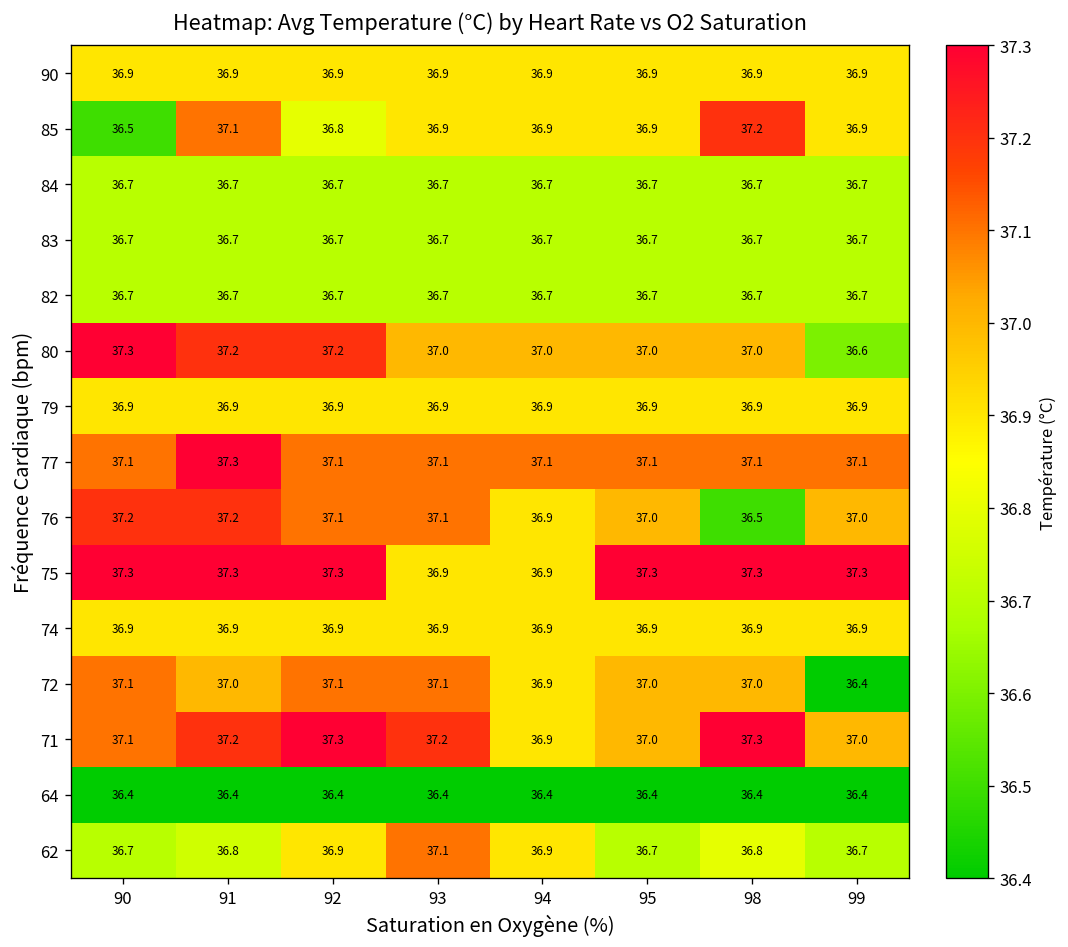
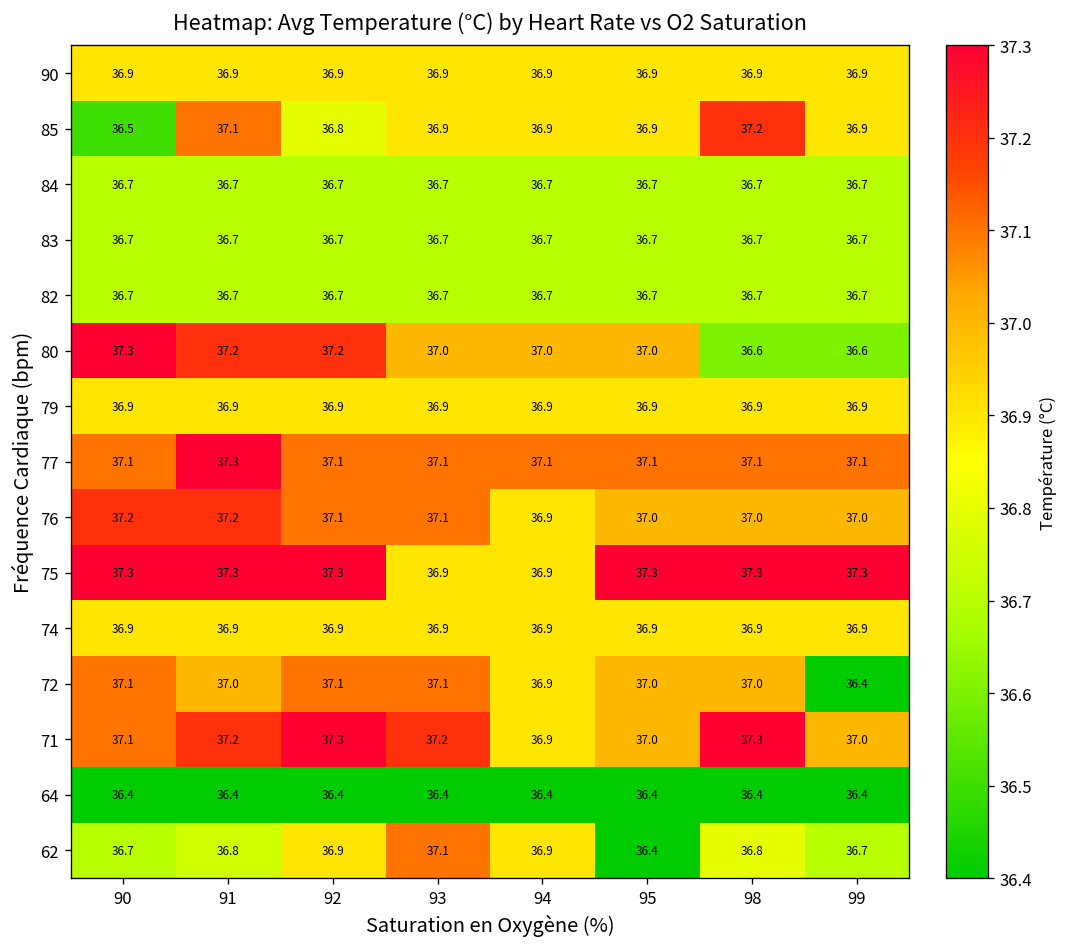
  {
    "90": {
      "90": 36.9,
      "91": 36.9,
      "92": 36.9,
      "93": 36.9,
      "94": 36.9,
      "95": 36.9,
      "98": 36.9,
      "99": 36.9
    },
    "85": {
      "90": 36.5,
      "91": 37.1,
      "92": 36.8,
      "93": 36.9,
      "94": 36.9,
      "95": 36.9,
      "98": 37.2,
      "99": 36.9
    },
    "84": {
      "90": 36.7,
      "91": 36.7,
      "92": 36.7,
      "93": 36.7,
      "94": 36.7,
      "95": 36.7,
      "98": 36.7,
      "99": 36.7
    },
    "83": {
      "90": 36.7,
      "91": 36.7,
      "92": 36.7,
      "93": 36.7,
      "94": 36.7,
      "95": 36.7,
      "98": 36.7,
      "99": 36.7
    },
    "82": {
      "90": 36.7,
      "91": 36.7,
      "92": 36.7,
      "93": 36.7,
      "94": 36.7,
      "95": 36.7,
      "98": 36.7,
      "99": 36.7
    },
    "80": {
      "90": 37.3,
      "91": 37.2,
      "92": 37.2,
      "93": 37.0,
      "94": 37.0,
      "95": 37.0,
-     "98": 37.0,
+     "98": 36.6,
      "99": 36.6
    },
    "79": {
      "90": 36.9,
      "91": 36.9,
      "92": 36.9,
      "93": 36.9,
      "94": 36.9,
      "95": 36.9,
      "98": 36.9,
      "99": 36.9
    },
    "77": {
      "90": 37.1,
      "91": 37.3,
      "92": 37.1,
      "93": 37.1,
      "94": 37.1,
      "95": 37.1,
      "98": 37.1,
      "99": 37.1
    },
    "76": {
      "90": 37.2,
      "91": 37.2,
      "92": 37.1,
      "93": 37.1,
      "94": 36.9,
      "95": 37.0,
-     "98": 36.5,
+     "98": 37.0,
      "99": 37.0
    },
    "75": {
      "90": 37.3,
      "91": 37.3,
      "92": 37.3,
      "93": 36.9,
      "94": 36.9,
      "95": 37.3,
      "98": 37.3,
      "99": 37.3
    },
    "74": {
      "90": 36.9,
      "91": 36.9,
      "92": 36.9,
      "93": 36.9,
      "94": 36.9,
      "95": 36.9,
      "98": 36.9,
      "99": 36.9
    },
    "72": {
      "90": 37.1,
      "91": 37.0,
      "92": 37.1,
      "93": 37.1,
      "94": 36.9,
      "95": 37.0,
      "98": 37.0,
      "99": 36.4
    },
    "71": {
      "90": 37.1,
      "91": 37.2,
      "92": 37.3,
      "93": 37.2,
      "94": 36.9,
      "95": 37.0,
      "98": 37.3,
      "99": 37.0
    },
    "64": {
      "90": 36.4,
      "91": 36.4,
      "92": 36.4,
      "93": 36.4,
      "94": 36.4,
      "95": 36.4,
      "98": 36.4,
      "99": 36.4
    },
    "62": {
      "90": 36.7,
      "91": 36.8,
      "92": 36.9,
      "93": 37.1,
      "94": 36.9,
-     "95": 36.7,
+     "95": 36.4,
      "98": 36.8,
      "99": 36.7
    }
  }
